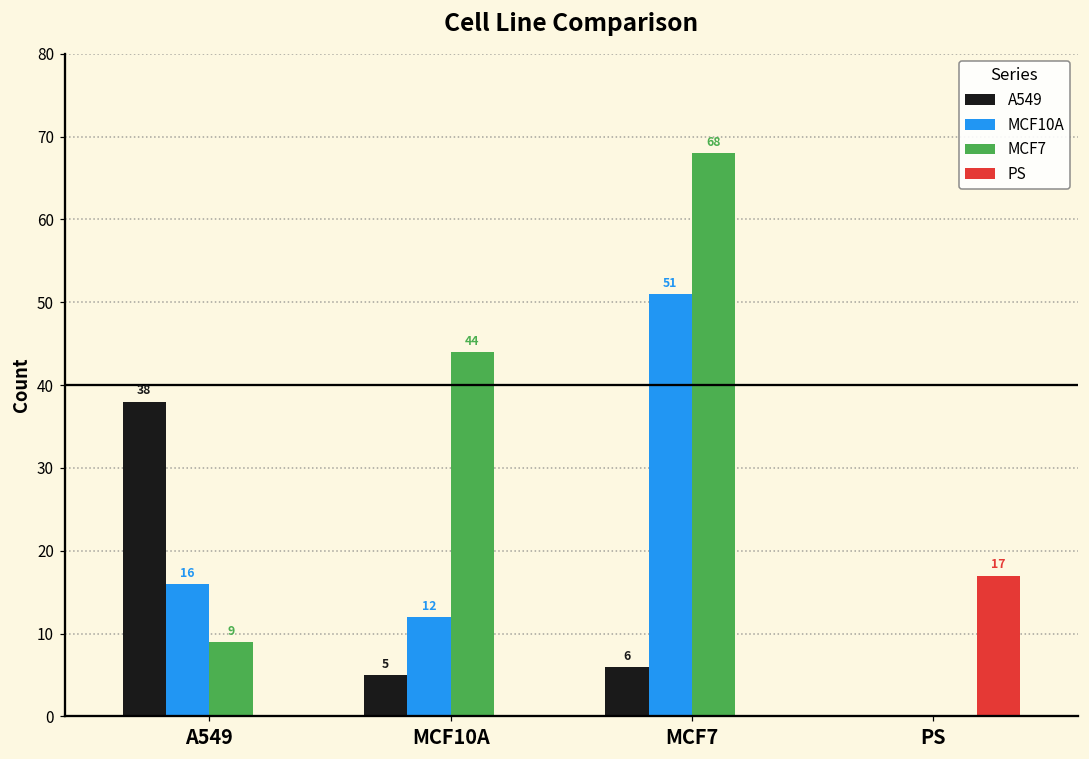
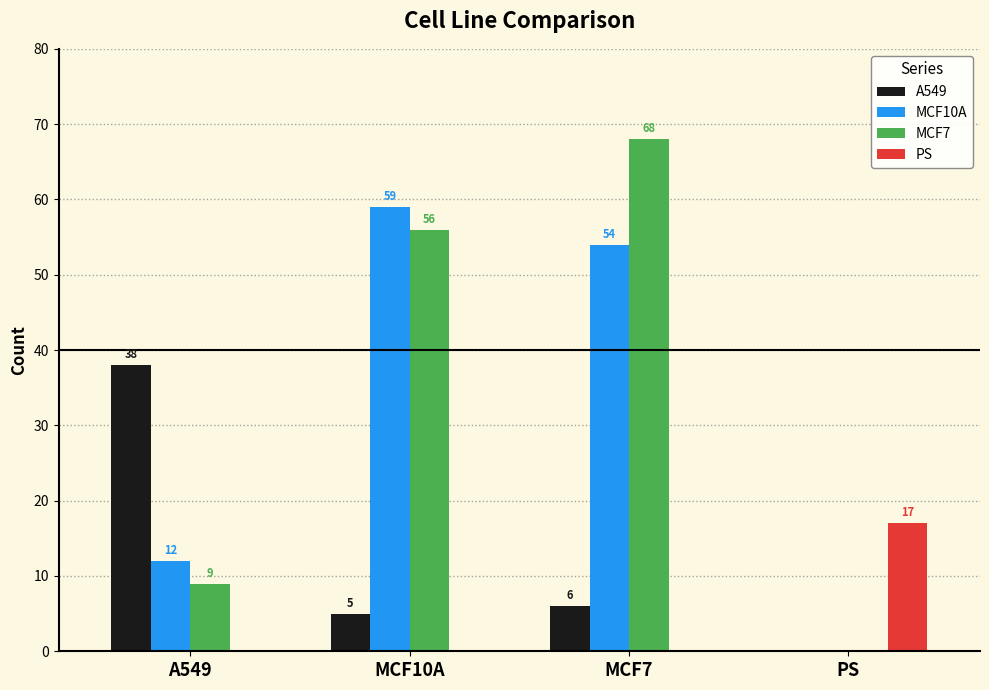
  {
    "A549": {
      "A549": 38,
      "MCF10A": 5,
      "MCF7": 6
    },
    "MCF10A": {
-     "A549": 16,
-     "MCF10A": 12,
-     "MCF7": 51
+     "A549": 12,
+     "MCF10A": 59,
+     "MCF7": 54
    },
    "MCF7": {
      "A549": 9,
-     "MCF10A": 44,
+     "MCF10A": 56,
      "MCF7": 68
    },
    "PS": {
      "PS": 17
    }
  }
